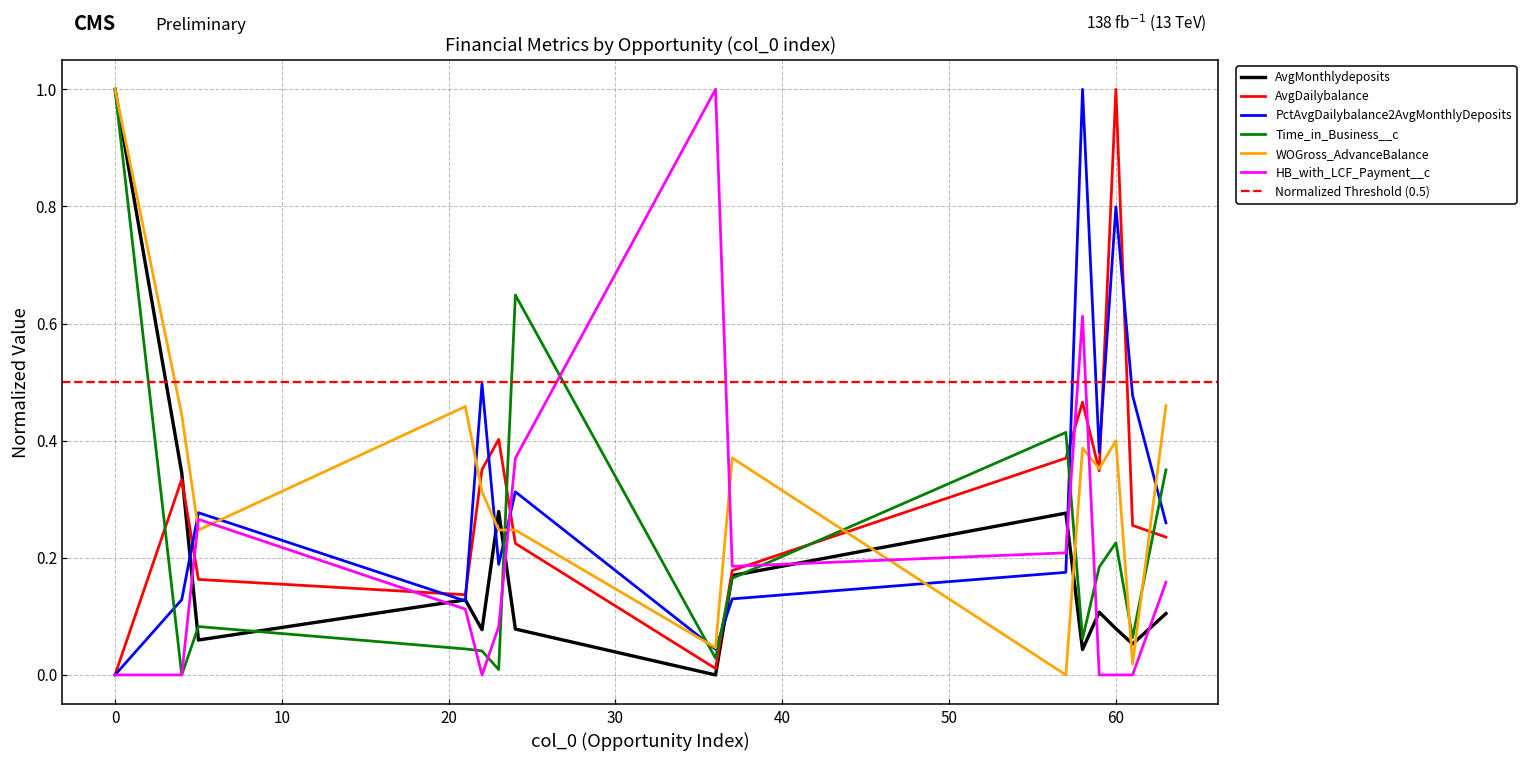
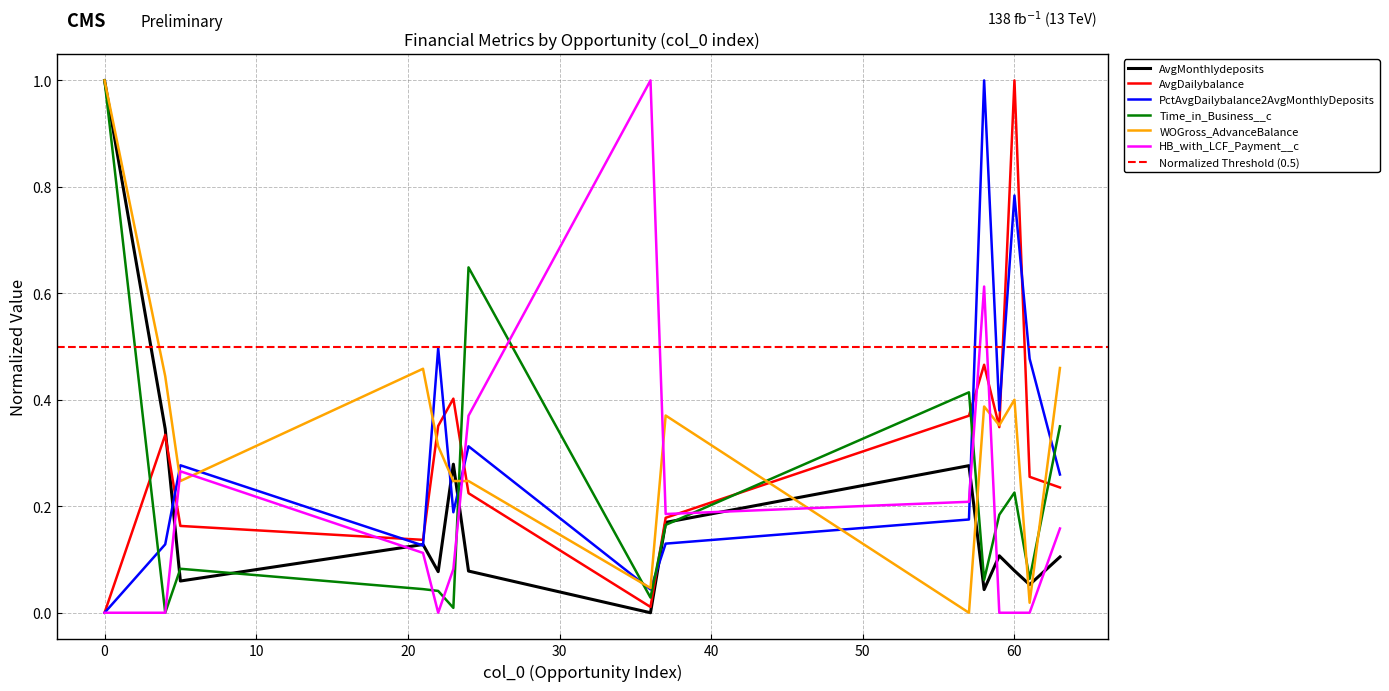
  {
    "AvgMonthlydeposits": {
      "60": 0.08
    },
    "AvgDailybalance": {
      "60": 1.00
    },
    "PctAvgDailybalance2AvgMonthlyDeposits": {
-     "60": 0.80
+     "60": 0.78
    },
    "Time_in_Business__c": {
      "60": 0.23
    },
    "WOGross_AdvanceBalance": {
      "60": 0.40
    },
    "HB_with_LCF_Payment__c": {
      "60": 0.00
    }
  }
